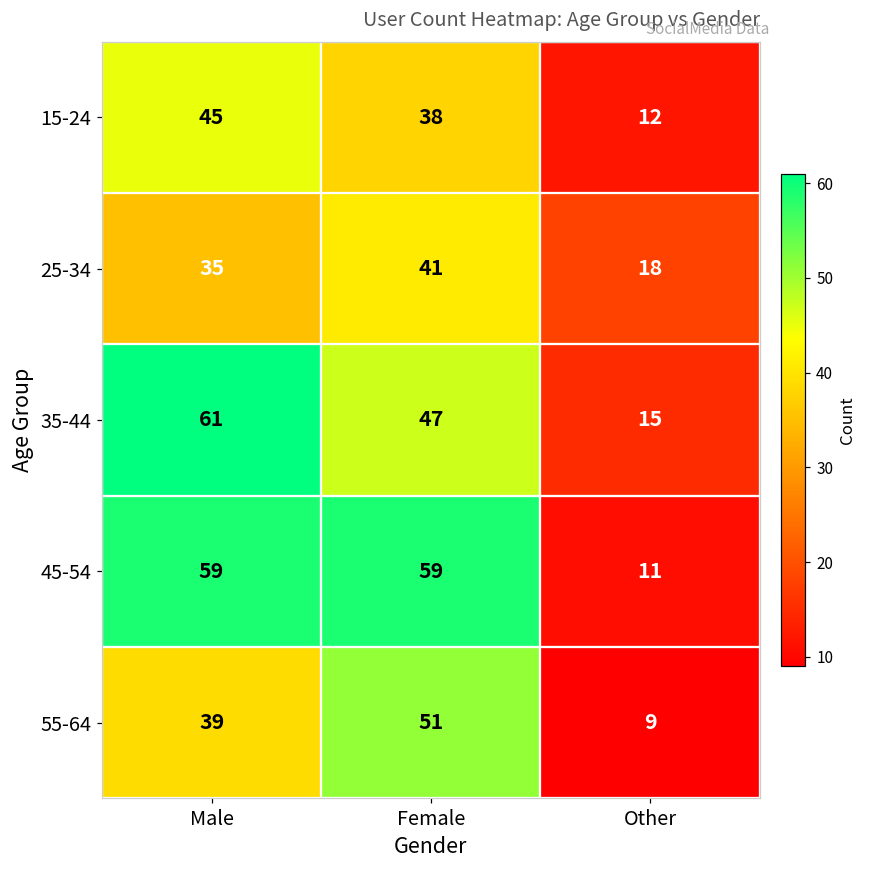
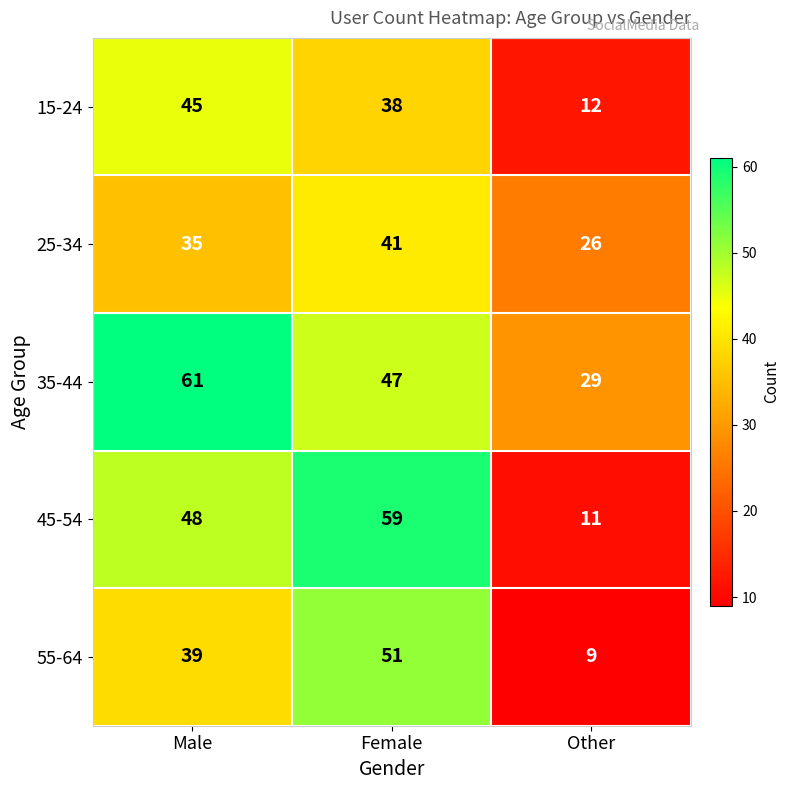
  {
    "15-24": {
      "Male": 45,
      "Female": 38,
      "Other": 12
    },
    "25-34": {
      "Male": 35,
      "Female": 41,
-     "Other": 18
+     "Other": 26
    },
    "35-44": {
      "Male": 61,
      "Female": 47,
-     "Other": 15
+     "Other": 29
    },
    "45-54": {
-     "Male": 59,
+     "Male": 48,
      "Female": 59,
      "Other": 11
    },
    "55-64": {
      "Male": 39,
      "Female": 51,
      "Other": 9
    }
  }
